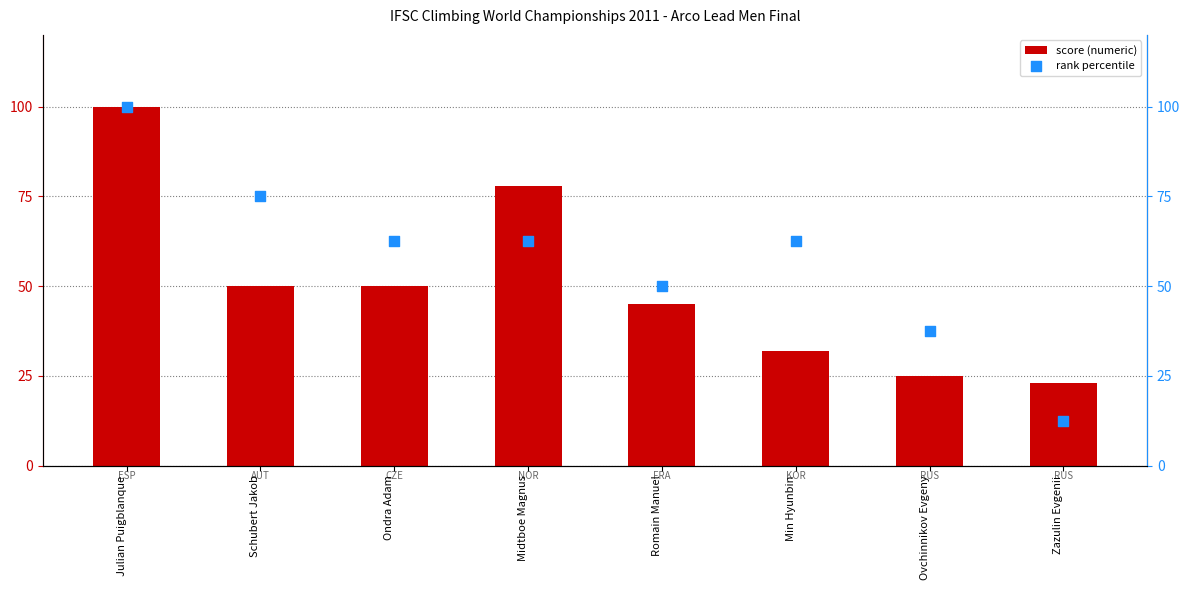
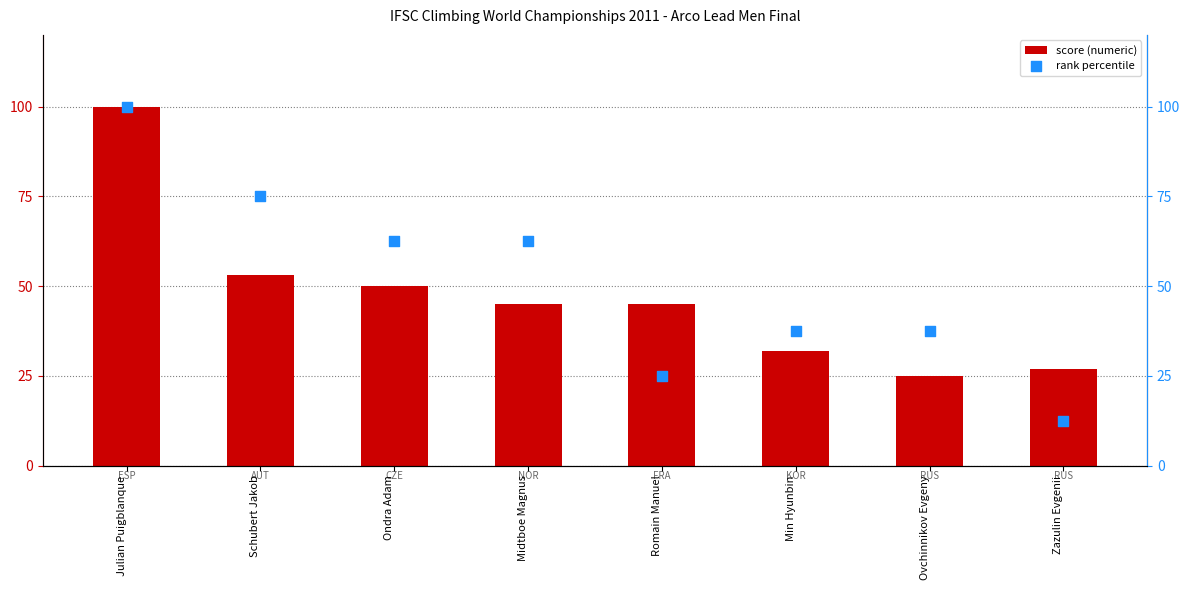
  {
    "score (numeric)": {
      "Julian Puigblanque": 100,
-     "Schubert Jakob": 50,
+     "Schubert Jakob": 53,
      "Ondra Adam": 50,
-     "Midtboe Magnus": 78,
+     "Midtboe Magnus": 45,
      "Romain Manuel": 45,
      "Min Hyunbin": 32,
      "Ovchinnikov Evgeny": 25,
-     "Zazulin Evgenii": 23
+     "Zazulin Evgenii": 27
    },
    "rank percentile": {
-     "Romain Manuel": 50,
-     "Min Hyunbin": 63
+     "Romain Manuel": 25,
+     "Min Hyunbin": 38
    }
  }
